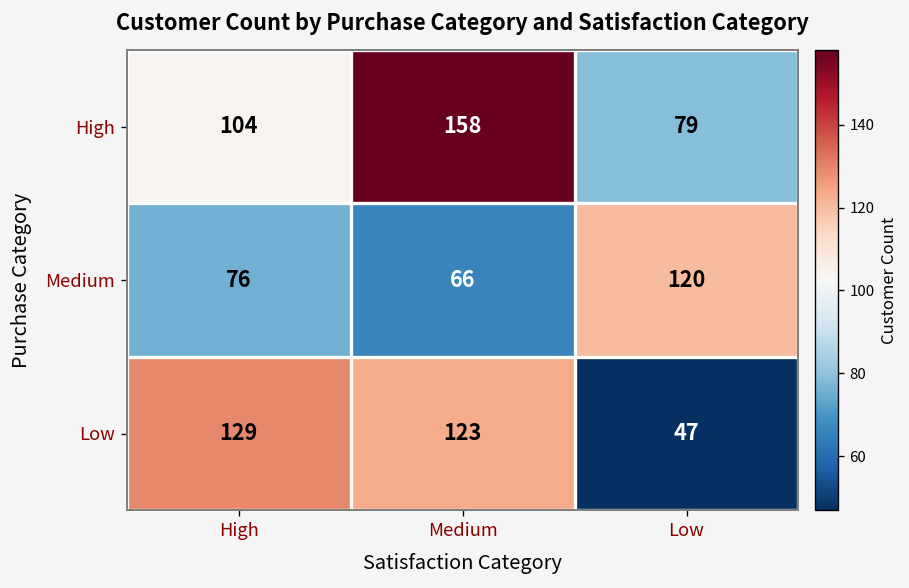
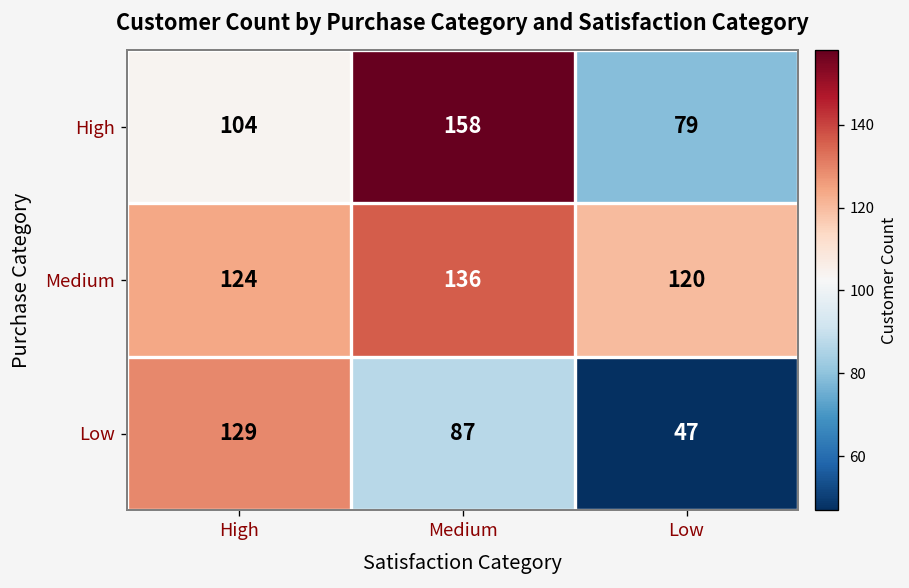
  {
    "High": {
      "High": 104,
      "Medium": 158,
      "Low": 79
    },
    "Medium": {
-     "High": 76,
-     "Medium": 66,
+     "High": 124,
+     "Medium": 136,
      "Low": 120
    },
    "Low": {
      "High": 129,
-     "Medium": 123,
+     "Medium": 87,
      "Low": 47
    }
  }
